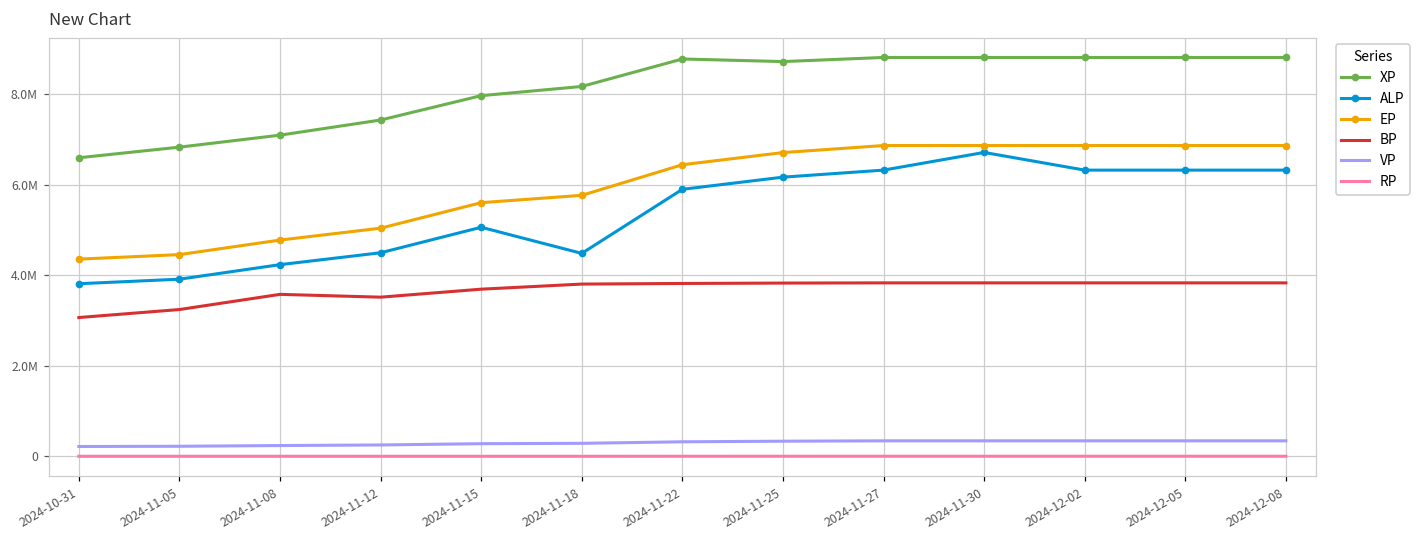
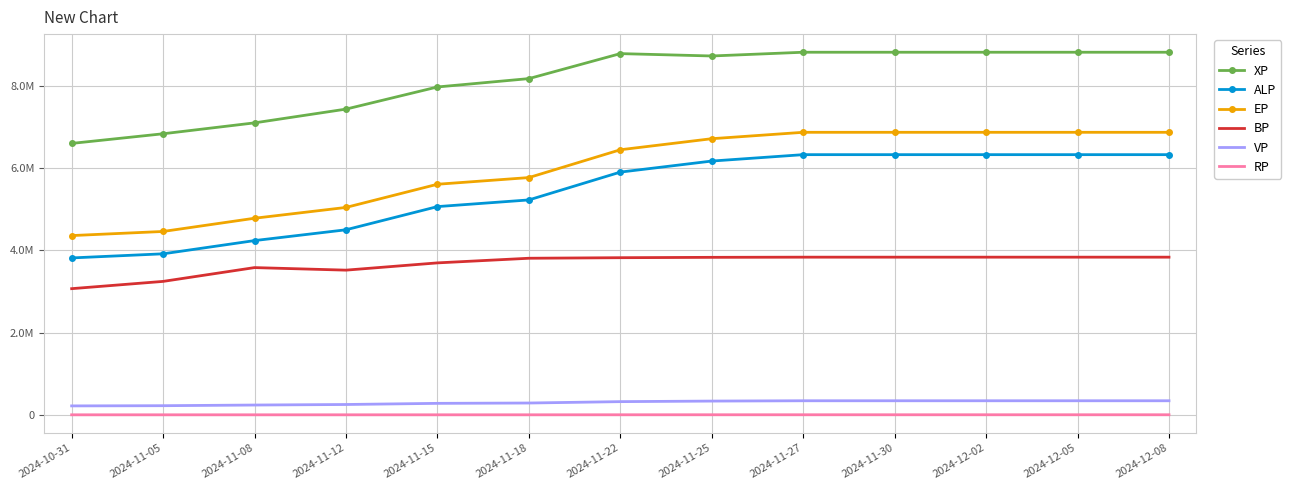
  {
    "XP": {
      "2024-10-31": 6600000,
      "2024-11-05": 6800000,
      "2024-11-08": 7100000,
      "2024-11-12": 7400000,
      "2024-11-15": 8000000,
      "2024-11-18": 8200000,
      "2024-11-22": 8800000,
      "2024-11-25": 8700000,
      "2024-11-27": 8800000,
      "2024-11-30": 8800000,
      "2024-12-02": 8800000,
      "2024-12-05": 8800000,
      "2024-12-08": 8800000
    },
    "ALP": {
      "2024-10-31": 3800000,
      "2024-11-05": 3900000,
      "2024-11-08": 4200000,
      "2024-11-12": 4500000,
      "2024-11-15": 5100000,
-     "2024-11-18": 4500000,
+     "2024-11-18": 5200000,
      "2024-11-22": 5900000,
      "2024-11-25": 6200000,
      "2024-11-27": 6300000,
-     "2024-11-30": 6700000,
+     "2024-11-30": 6300000,
      "2024-12-02": 6300000,
      "2024-12-05": 6300000,
      "2024-12-08": 6300000
    },
    "EP": {
      "2024-10-31": 4400000,
      "2024-11-05": 4500000,
      "2024-11-08": 4800000,
      "2024-11-12": 5000000,
      "2024-11-15": 5600000,
      "2024-11-18": 5800000,
      "2024-11-22": 6400000,
      "2024-11-25": 6700000,
      "2024-11-27": 6900000,
      "2024-11-30": 6900000,
      "2024-12-02": 6900000,
      "2024-12-05": 6900000,
      "2024-12-08": 6900000
    },
    "BP": {
      "2024-10-31": 3100000,
      "2024-11-05": 3200000,
      "2024-11-08": 3600000,
      "2024-11-12": 3500000,
      "2024-11-15": 3700000,
      "2024-11-18": 3800000,
      "2024-11-22": 3800000,
      "2024-11-25": 3800000,
      "2024-11-27": 3800000,
      "2024-11-30": 3800000,
      "2024-12-02": 3800000,
      "2024-12-05": 3800000,
      "2024-12-08": 3800000
    },
    "VP": {
      "2024-10-31": 200000,
      "2024-11-05": 200000,
      "2024-11-08": 200000,
      "2024-11-12": 300000,
      "2024-11-15": 300000,
      "2024-11-18": 300000,
      "2024-11-22": 300000,
      "2024-11-25": 300000,
      "2024-11-27": 300000,
      "2024-11-30": 300000,
      "2024-12-02": 300000,
      "2024-12-05": 300000,
      "2024-12-08": 300000
    },
    "RP": {
      "2024-10-31": 0,
      "2024-11-05": 0,
      "2024-11-08": 0,
      "2024-11-12": 0,
      "2024-11-15": 0,
      "2024-11-18": 0,
      "2024-11-22": 0,
      "2024-11-25": 0,
      "2024-11-27": 0,
      "2024-11-30": 0,
      "2024-12-02": 0,
      "2024-12-05": 0,
      "2024-12-08": 0
    }
  }
